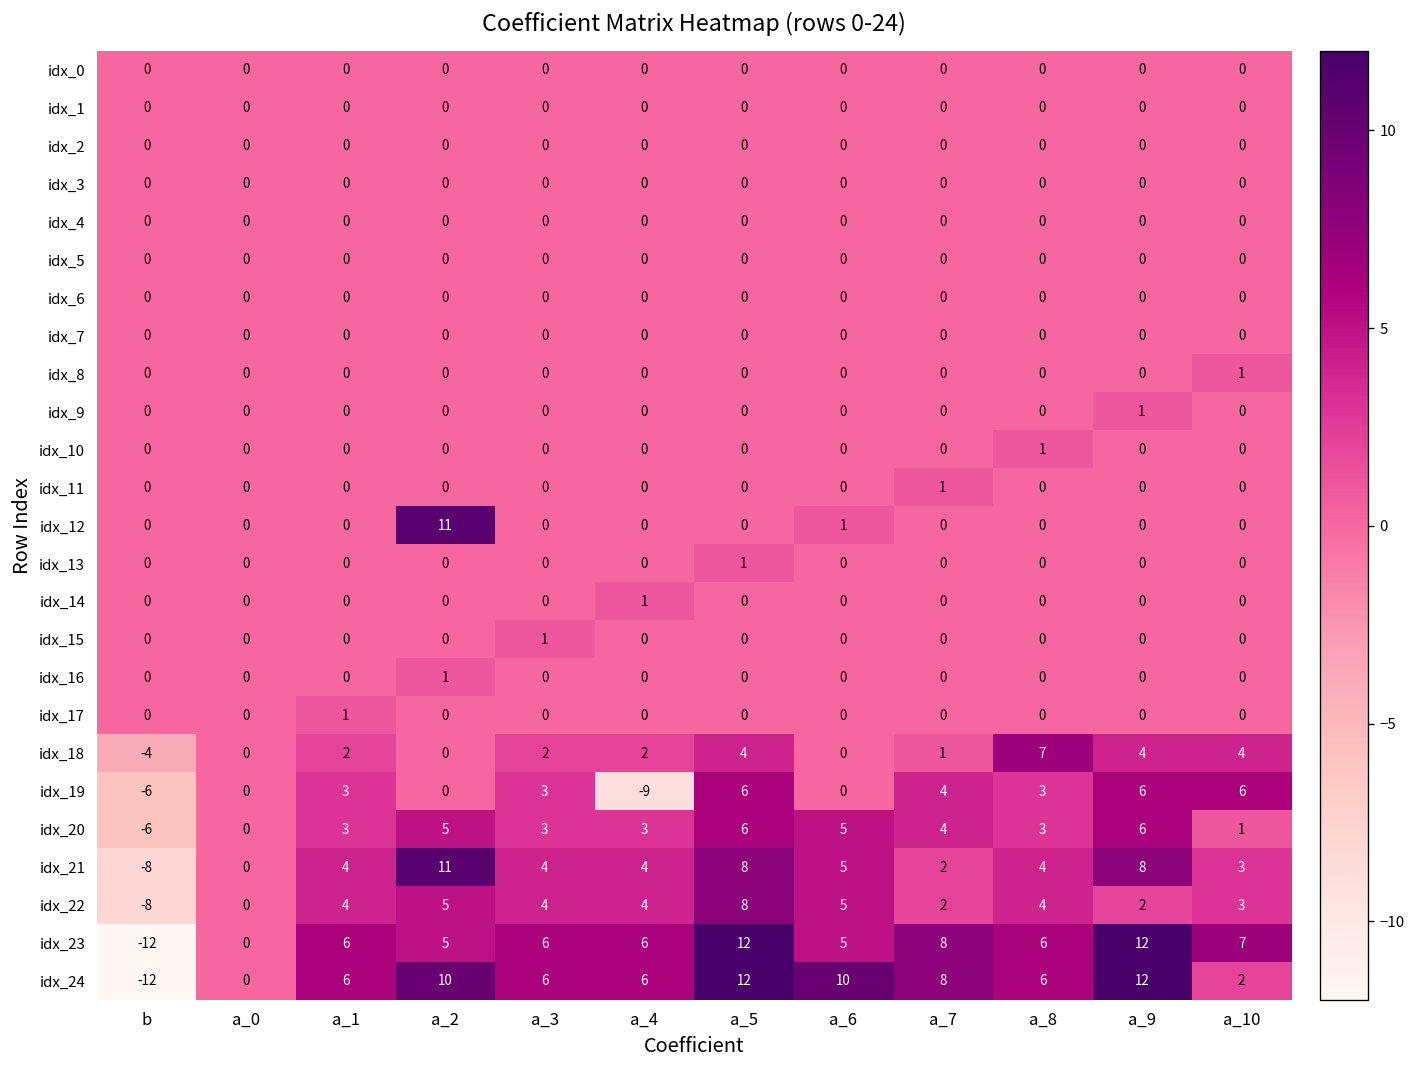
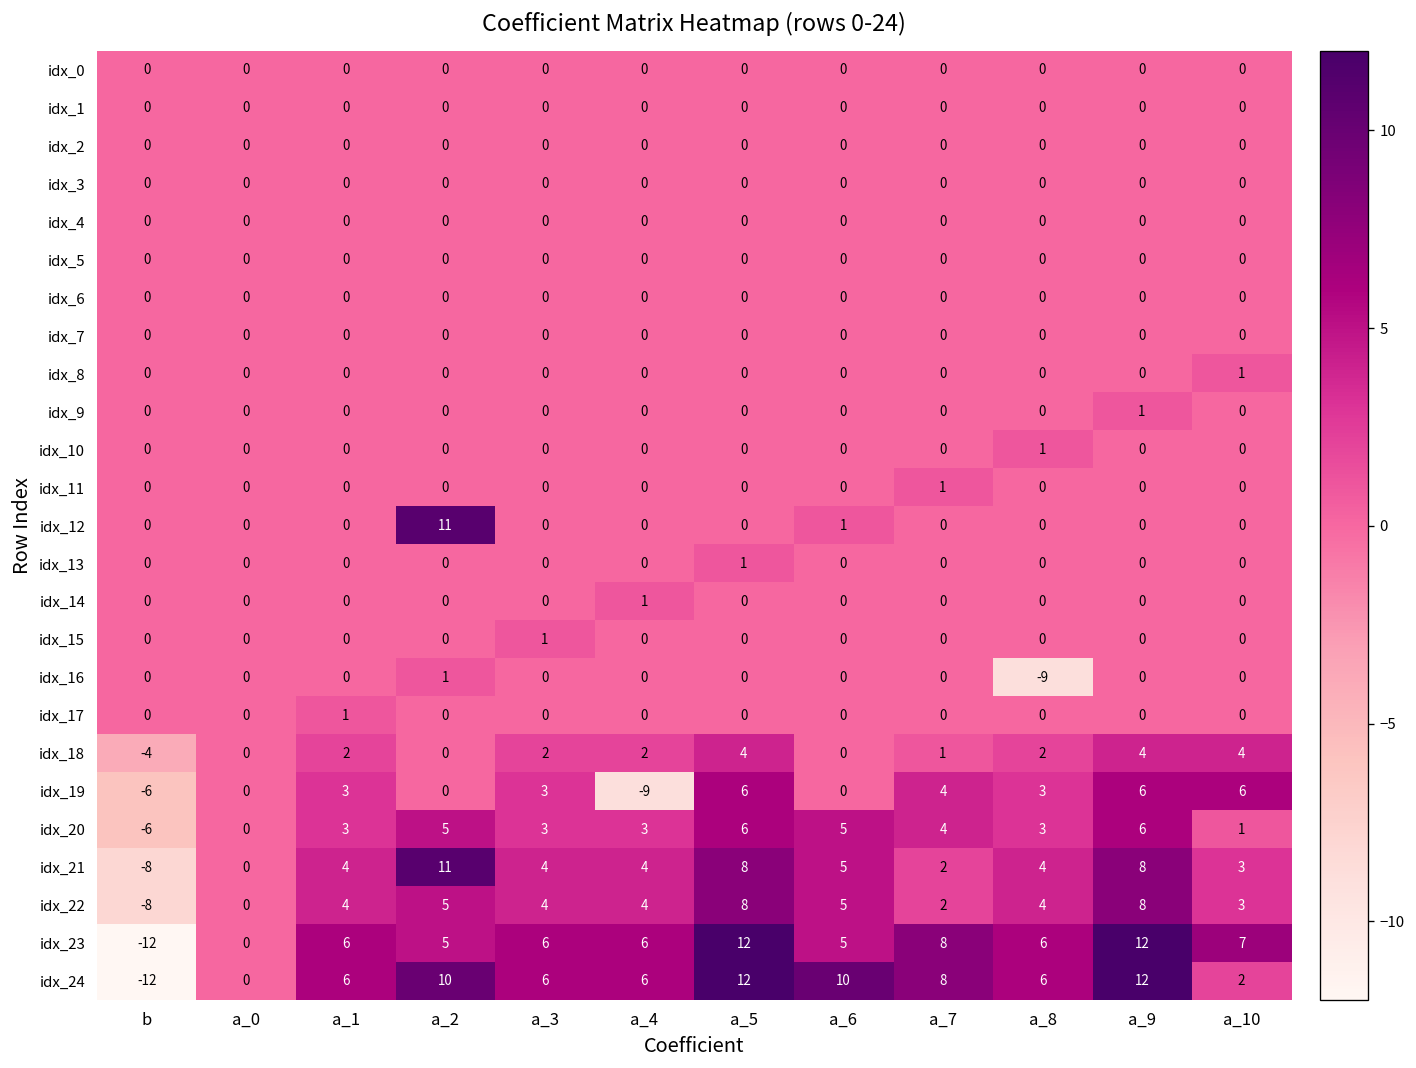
  {
    "idx_16": {
      "b": 0,
      "a_0": 0,
      "a_1": 0,
      "a_2": 1,
      "a_3": 0,
      "a_4": 0,
      "a_5": 0,
      "a_6": 0,
      "a_7": 0,
-     "a_8": 0,
+     "a_8": -9,
      "a_9": 0,
      "a_10": 0
    },
    "idx_18": {
      "b": -4,
      "a_0": 0,
      "a_1": 2,
      "a_2": 0,
      "a_3": 2,
      "a_4": 2,
      "a_5": 4,
      "a_6": 0,
      "a_7": 1,
-     "a_8": 7,
+     "a_8": 2,
      "a_9": 4,
      "a_10": 4
    },
    "idx_22": {
      "b": -8,
      "a_0": 0,
      "a_1": 4,
      "a_2": 5,
      "a_3": 4,
      "a_4": 4,
      "a_5": 8,
      "a_6": 5,
      "a_7": 2,
      "a_8": 4,
-     "a_9": 2,
+     "a_9": 8,
      "a_10": 3
    }
  }
